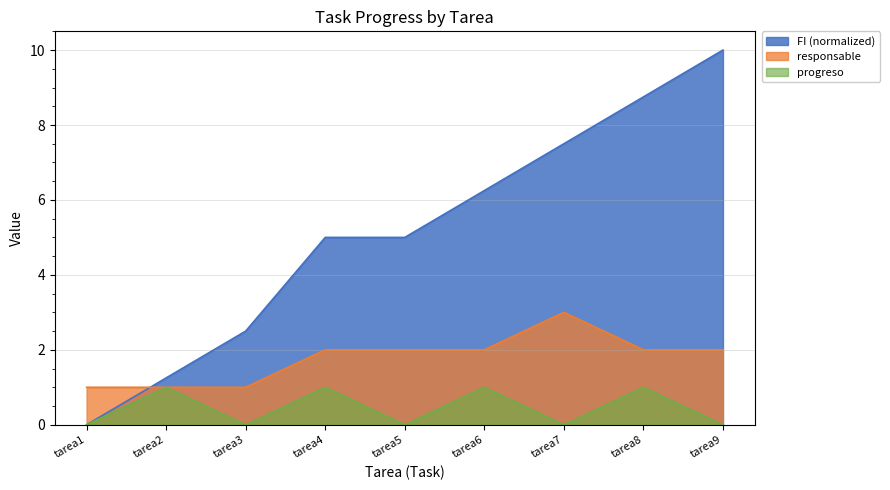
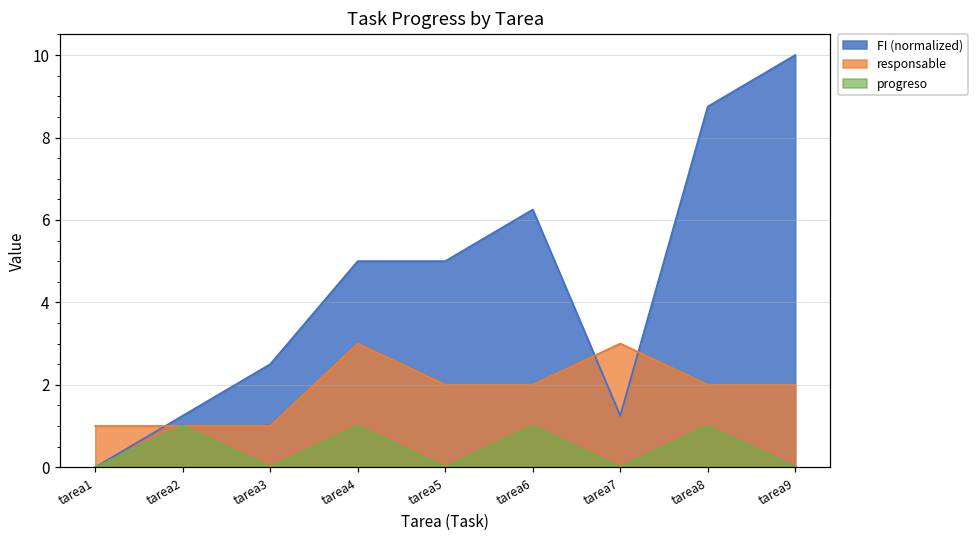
  {
    "FI (normalized)": {
      "tarea2": 1.3,
      "tarea3": 2.5,
      "tarea4": 5.0,
      "tarea5": 5.0,
      "tarea6": 6.3,
-     "tarea7": 7.5,
+     "tarea7": 1.3,
      "tarea8": 8.8,
      "tarea9": 10.0
    },
    "responsable": {
      "tarea1": 1,
      "tarea3": 1,
-     "tarea4": 2,
+     "tarea4": 3,
      "tarea5": 2,
      "tarea6": 2,
      "tarea7": 3,
      "tarea8": 2,
      "tarea9": 2
    },
    "progreso": {
      "tarea3": 0.0,
      "tarea4": 1.0,
      "tarea5": 0.0,
      "tarea6": 1.0,
      "tarea7": 0.0,
      "tarea8": 1.0,
      "tarea9": 0.0
    }
  }
